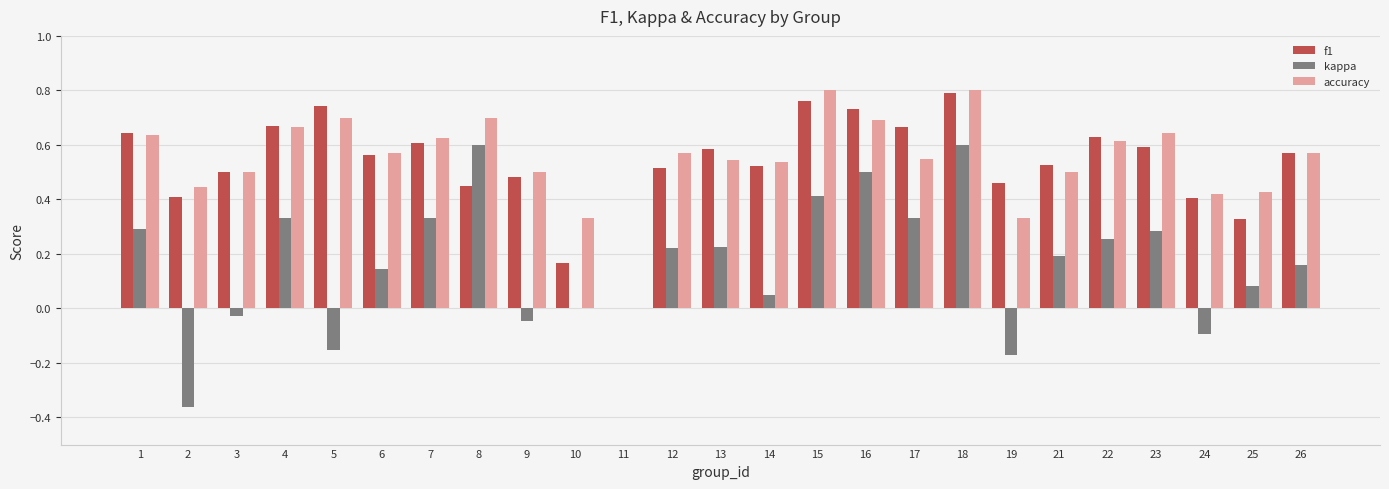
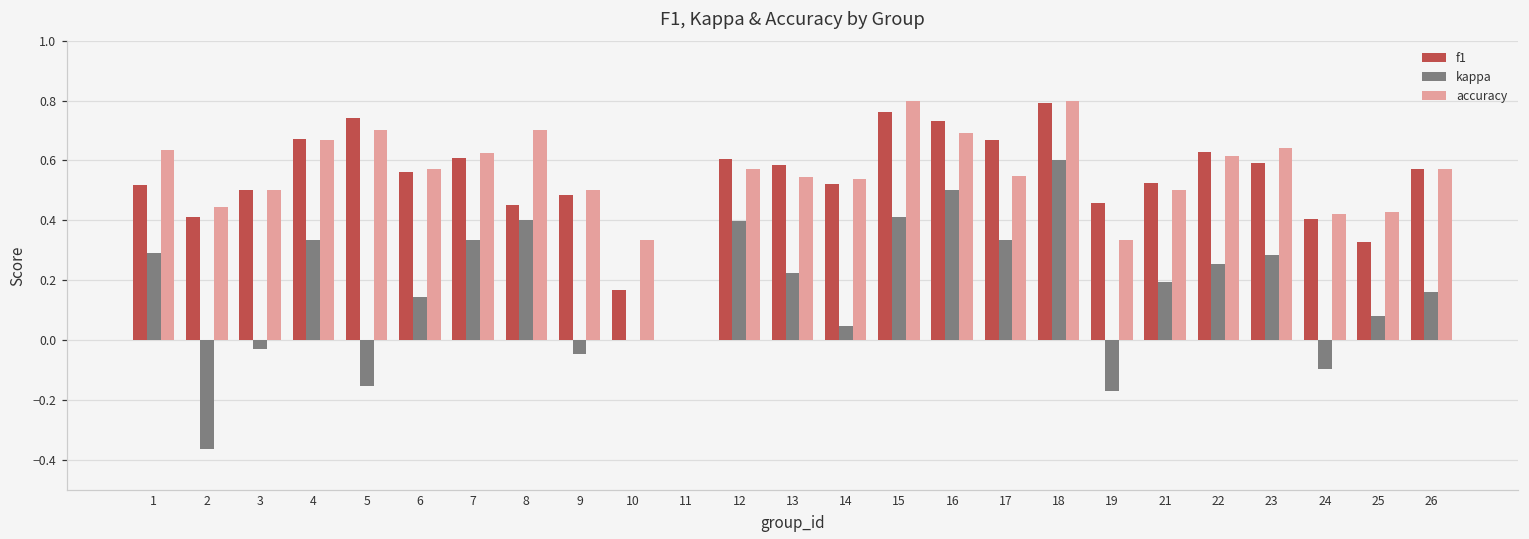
  {
    "f1": {
-     "1": 0.64,
+     "1": 0.52,
      "2": 0.41,
      "3": 0.50,
      "4": 0.67,
      "5": 0.74,
      "6": 0.56,
      "7": 0.61,
      "8": 0.45,
      "9": 0.48,
      "10": 0.17,
      "11": 0.00,
-     "12": 0.51,
+     "12": 0.61,
      "13": 0.58,
      "14": 0.52,
      "15": 0.76,
      "16": 0.73,
      "17": 0.67,
      "18": 0.79,
      "19": 0.46,
      "21": 0.53,
      "22": 0.63,
      "23": 0.59,
      "24": 0.40,
      "25": 0.33,
      "26": 0.57
    },
    "kappa": {
      "1": 0.29,
      "2": -0.36,
      "3": -0.03,
      "4": 0.33,
      "5": -0.15,
      "6": 0.14,
      "7": 0.33,
-     "8": 0.6,
+     "8": 0.4,
      "9": -0.05,
      "10": 0.00,
      "11": 0.00,
-     "12": 0.22,
+     "12": 0.40,
      "13": 0.23,
      "14": 0.05,
      "15": 0.41,
      "16": 0.50,
      "17": 0.33,
      "18": 0.60,
      "19": -0.17,
      "21": 0.19,
      "22": 0.25,
      "23": 0.29,
      "24": -0.09,
      "25": 0.08,
      "26": 0.16
    },
    "accuracy": {
      "1": 0.64,
      "2": 0.44,
      "3": 0.50,
      "4": 0.67,
      "5": 0.70,
      "6": 0.57,
      "7": 0.63,
      "8": 0.70,
      "9": 0.50,
      "10": 0.33,
      "11": 0.00,
      "12": 0.57,
      "13": 0.55,
      "14": 0.54,
      "15": 0.80,
      "16": 0.69,
      "17": 0.55,
      "18": 0.80,
      "19": 0.33,
      "21": 0.50,
      "22": 0.62,
      "23": 0.64,
      "24": 0.42,
      "25": 0.43,
      "26": 0.57
    }
  }
